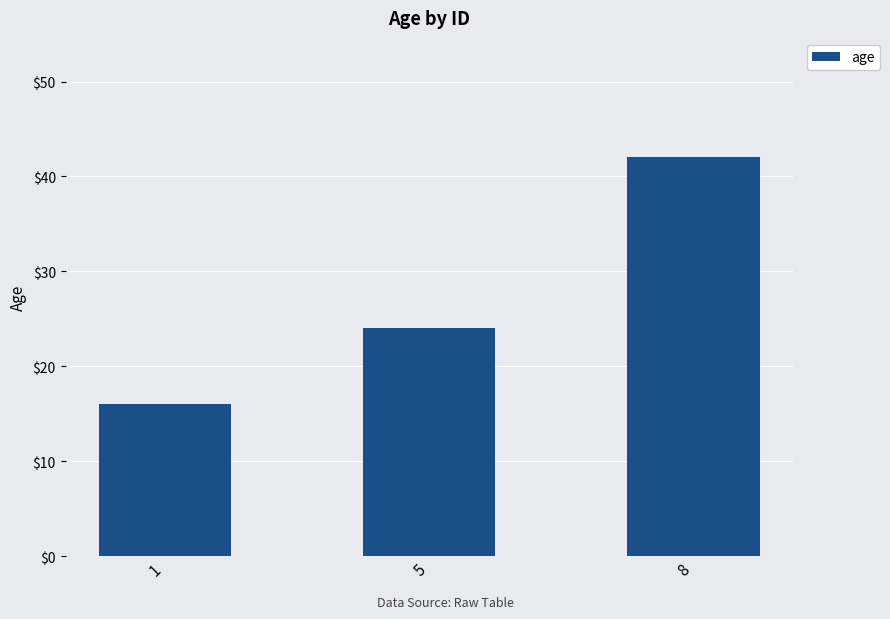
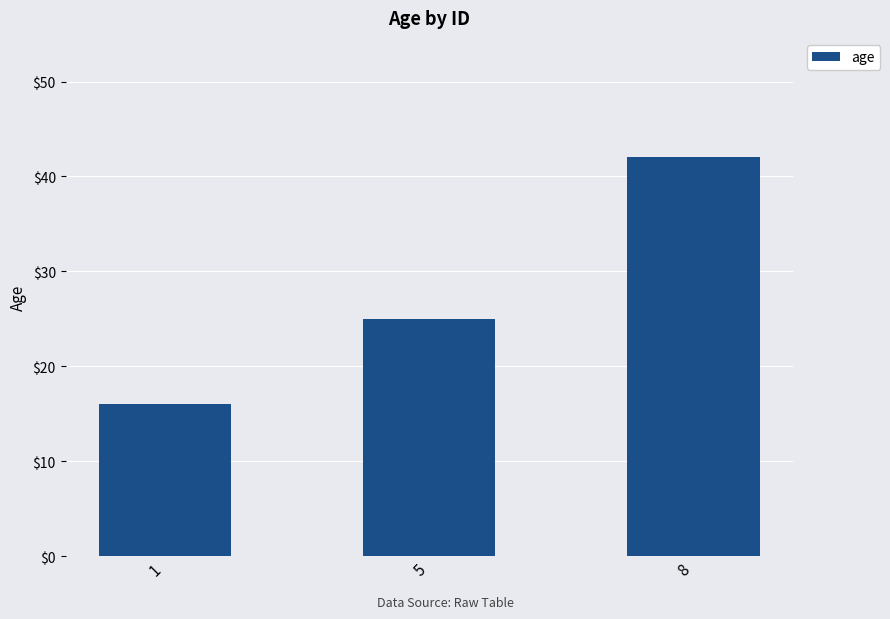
  {
    "1": "$16",
-   "5": "$24",
+   "5": "$25",
    "8": "$42"
  }
